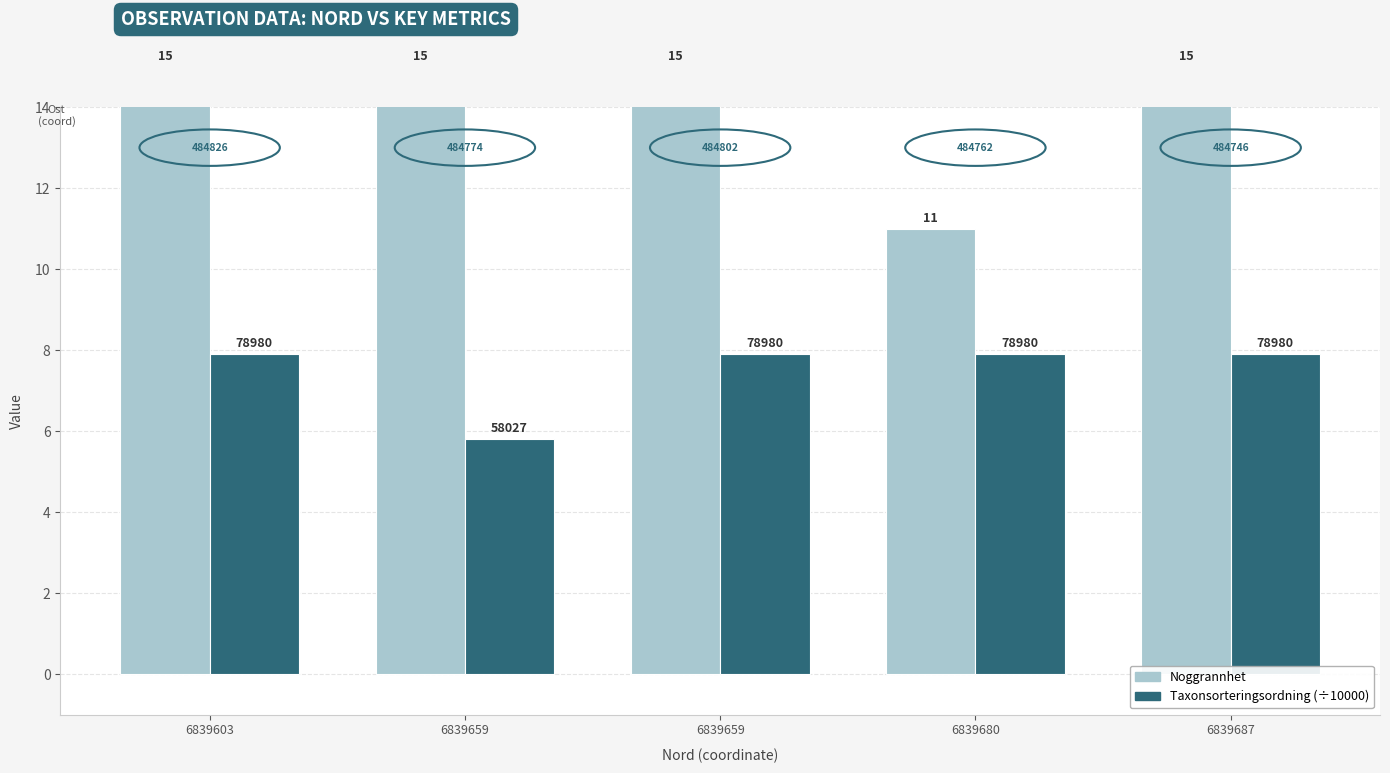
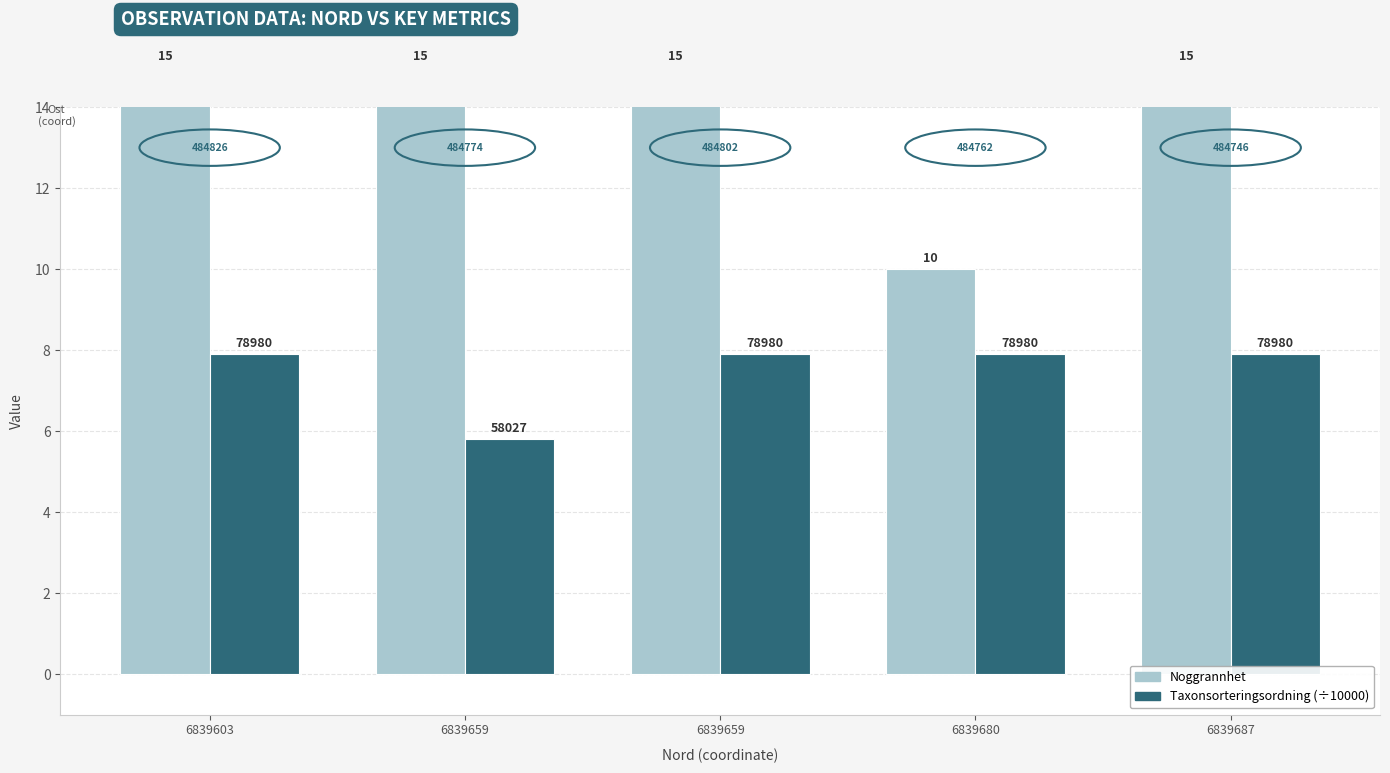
  {
    "Noggrannhet": {
-     "6839680": 11
+     "6839680": 10
    }
  }
